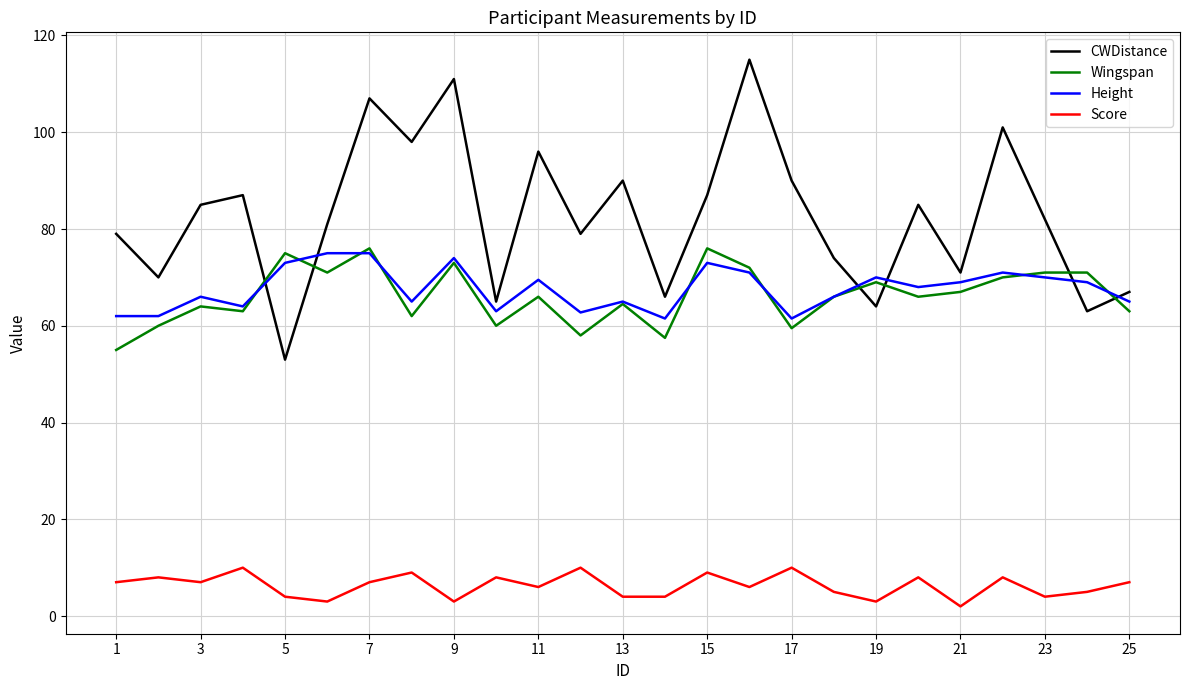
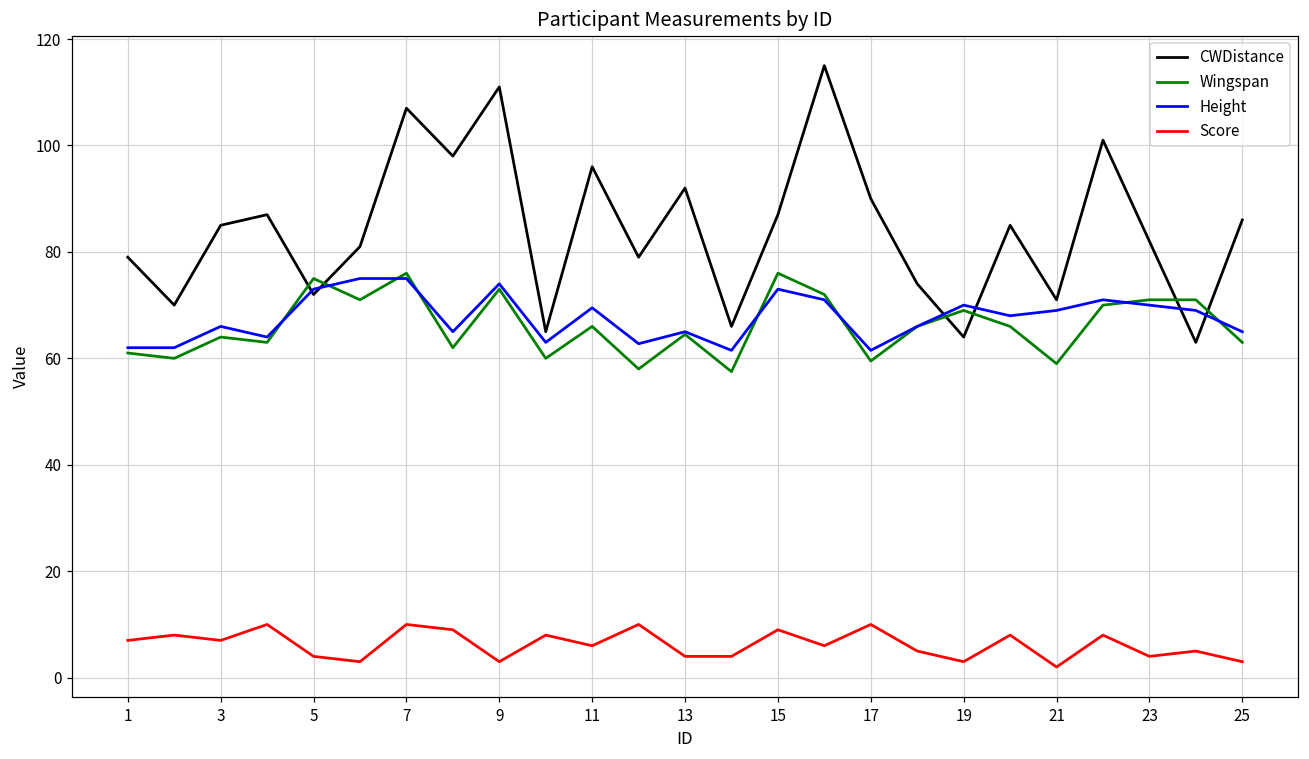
  {
    "CWDistance": {
      "1": 79,
      "3": 85,
-     "5": 53,
+     "5": 72,
      "7": 107,
      "9": 111,
      "11": 96,
-     "13": 90,
+     "13": 92,
      "15": 87,
      "17": 90,
      "19": 64,
      "21": 71,
      "23": 82,
-     "25": 67
+     "25": 86
    },
    "Wingspan": {
-     "1": 55,
+     "1": 61,
      "3": 64,
      "5": 75,
      "7": 76,
      "9": 73,
      "11": 66,
      "15": 76,
      "17": 60,
      "19": 69,
-     "21": 67,
+     "21": 59,
      "23": 71,
      "25": 63
    },
    "Height": {
      "1": 62,
      "3": 66,
      "5": 73,
      "7": 75,
      "9": 74,
      "11": 70,
      "15": 73,
      "17": 62,
      "19": 70,
      "21": 69,
      "23": 70,
      "25": 65
    },
    "Score": {
      "1": 7,
      "3": 7,
      "5": 4,
-     "7": 7,
+     "7": 10,
      "9": 3,
      "11": 6,
      "13": 4,
      "15": 9,
      "17": 10,
      "19": 3,
      "21": 2,
      "23": 4,
-     "25": 7
+     "25": 3
    }
  }
